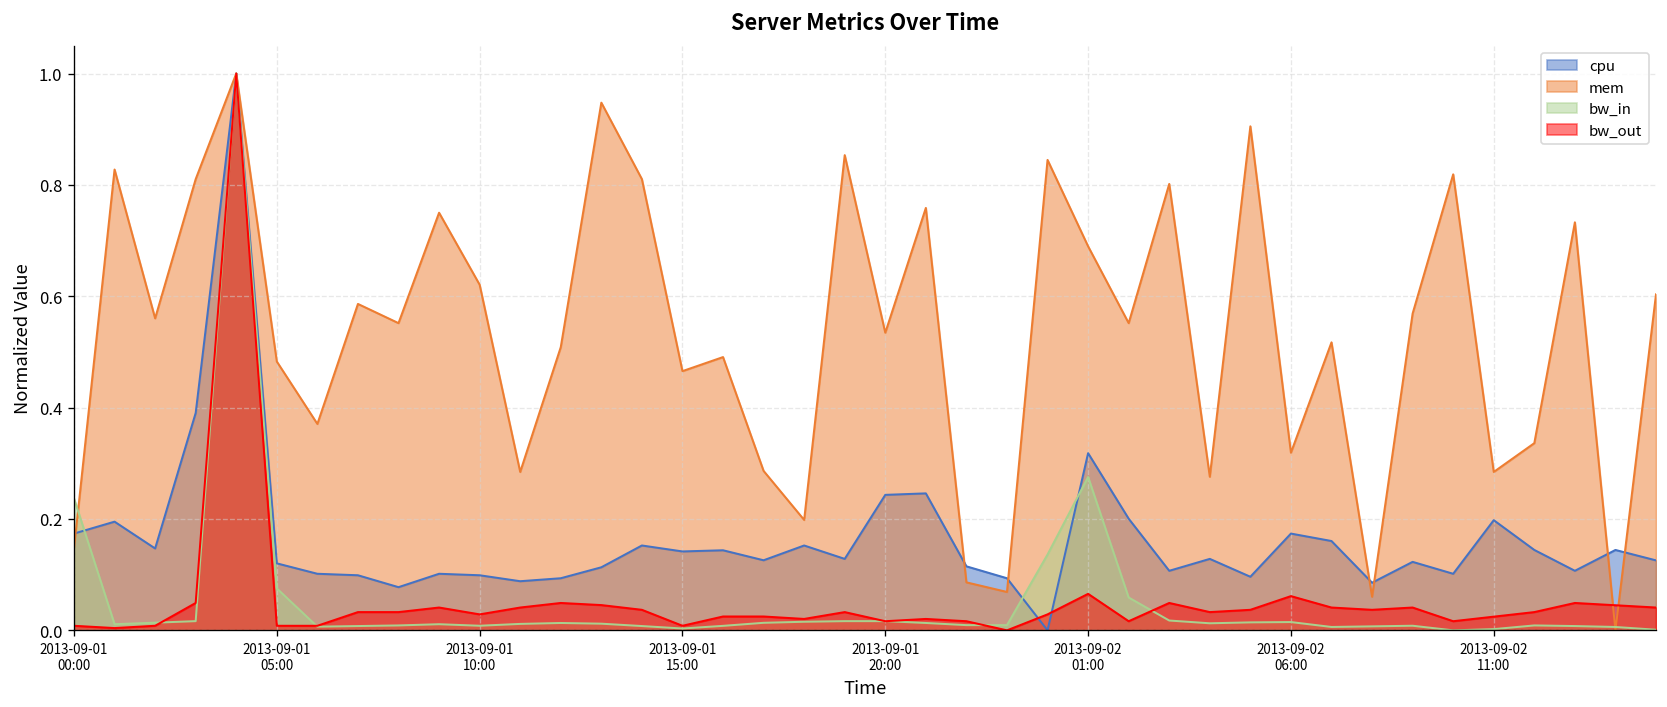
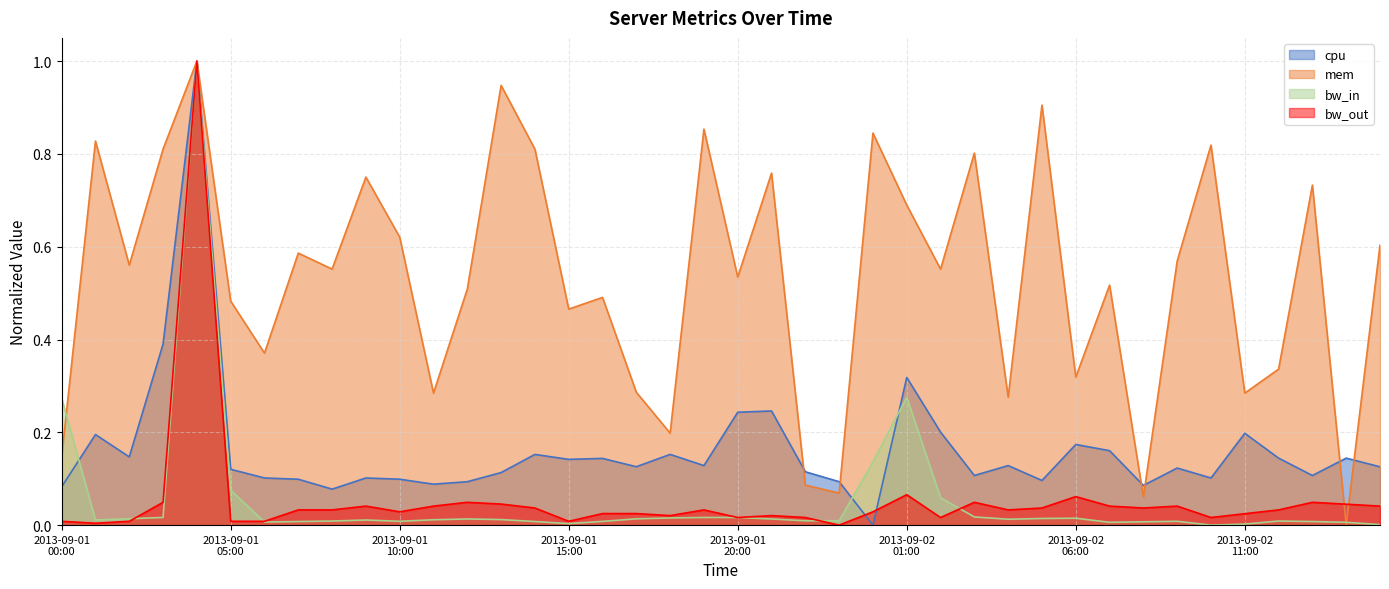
  {
    "cpu": {
-     "2013-09-01 00:00": 0.17,
+     "2013-09-01 00:00": 0.08,
      "2013-09-01 05:00": 0.12,
      "2013-09-01 10:00": 0.10,
      "2013-09-01 15:00": 0.14,
      "2013-09-01 20:00": 0.24,
      "2013-09-02 01:00": 0.32,
      "2013-09-02 06:00": 0.17,
      "2013-09-02 11:00": 0.20
    },
    "mem": {
      "2013-09-01 00:00": 0.15,
      "2013-09-01 05:00": 0.48,
      "2013-09-01 10:00": 0.62,
      "2013-09-01 15:00": 0.47,
      "2013-09-01 20:00": 0.53,
      "2013-09-02 01:00": 0.69,
      "2013-09-02 06:00": 0.32,
      "2013-09-02 11:00": 0.28
    },
    "bw_in": {
-     "2013-09-01 00:00": 0.24,
+     "2013-09-01 00:00": 0.27,
      "2013-09-01 05:00": 0.08,
      "2013-09-01 10:00": 0.01,
      "2013-09-02 01:00": 0.28,
      "2013-09-02 06:00": 0.01,
      "2013-09-02 11:00": 0.00
    },
    "bw_out": {
      "2013-09-01 00:00": 0.01,
      "2013-09-01 05:00": 0.01,
      "2013-09-01 10:00": 0.03,
      "2013-09-02 01:00": 0.07,
      "2013-09-02 06:00": 0.06,
      "2013-09-02 11:00": 0.02
    }
  }
